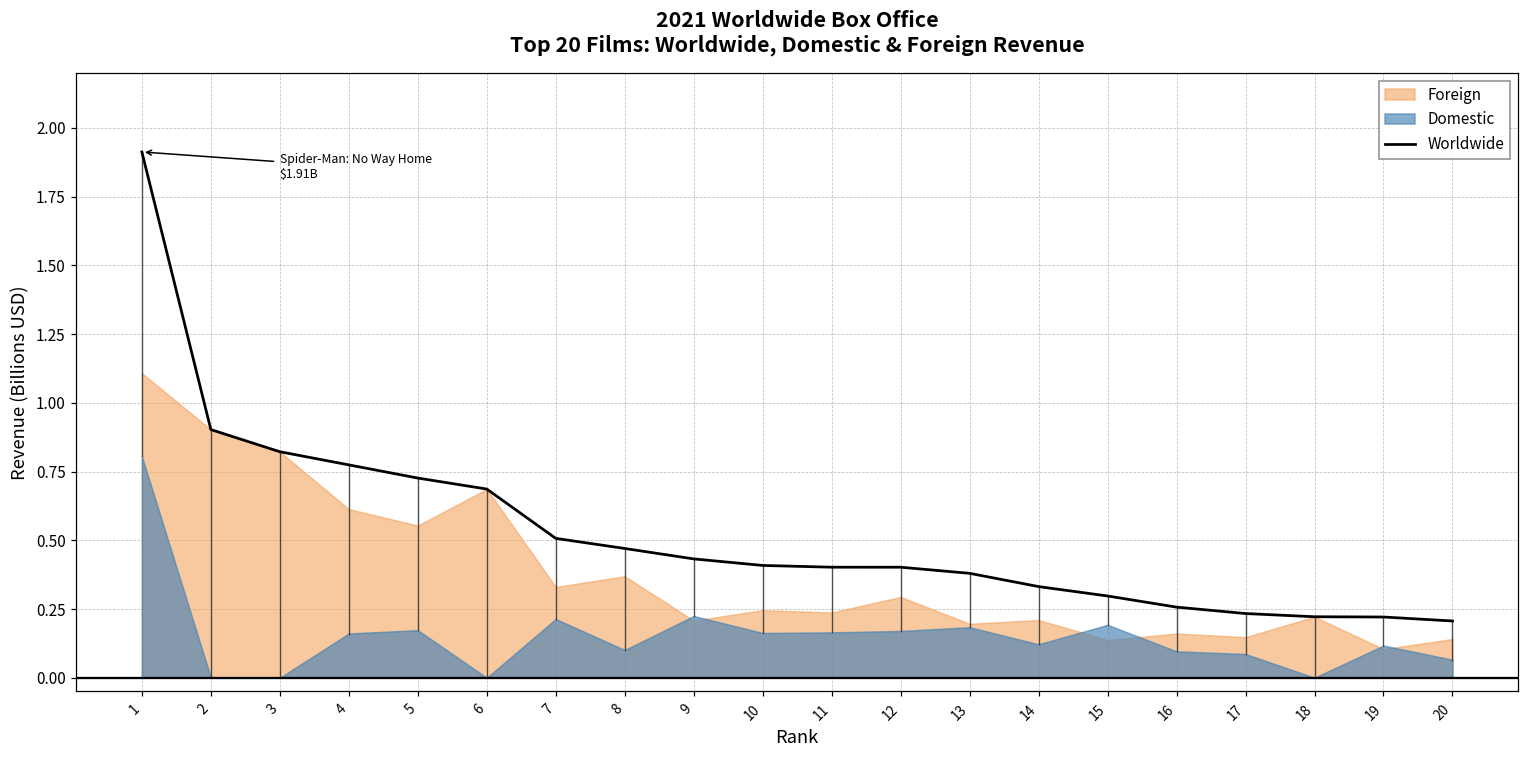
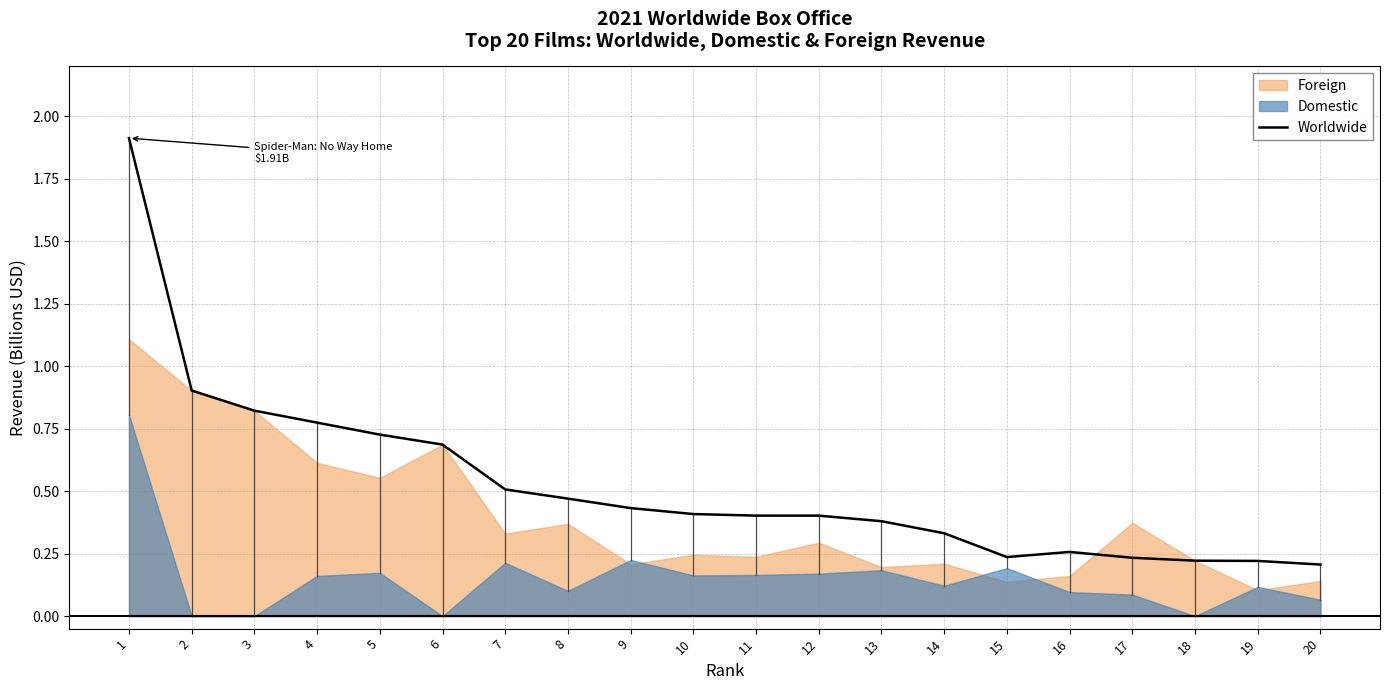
  {
    "Foreign": {
      "1": 1.11,
      "4": 0.61,
      "5": 0.55,
      "7": 0.33,
      "8": 0.37,
      "9": 0.21,
      "10": 0.25,
      "11": 0.24,
      "12": 0.29,
      "13": 0.20,
      "14": 0.21,
      "15": 0.14,
      "16": 0.16,
-     "17": 0.15,
+     "17": 0.37,
      "19": 0.10,
      "20": 0.14
    },
    "Worldwide": {
-     "15": 0.30
+     "15": 0.24
    }
  }
